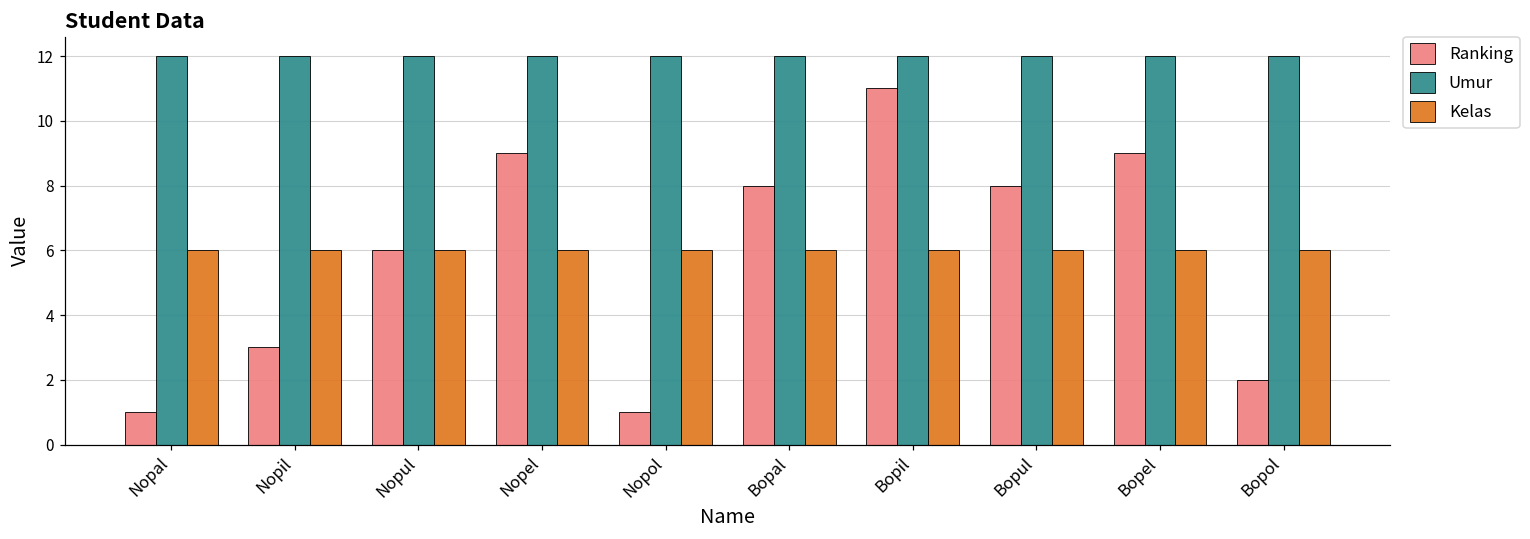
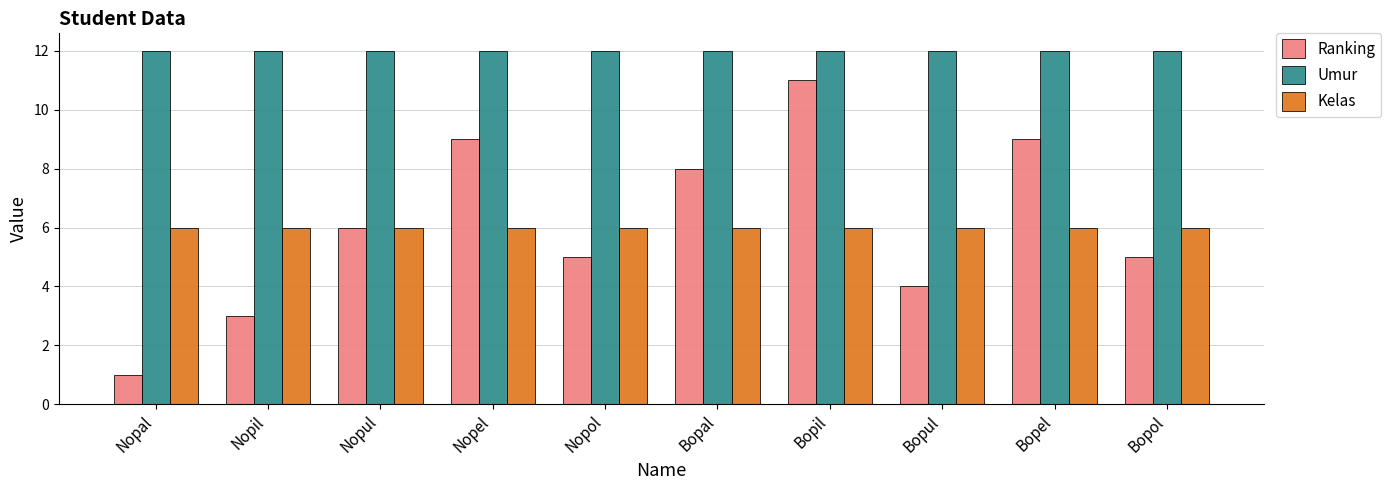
  {
    "Ranking": {
      "Nopal": 1,
      "Nopil": 3,
      "Nopul": 6,
      "Nopel": 9,
-     "Nopol": 1,
+     "Nopol": 5,
      "Bopal": 8,
      "Bopil": 11,
-     "Bopul": 8,
+     "Bopul": 4,
      "Bopel": 9,
-     "Bopol": 2
+     "Bopol": 5
    },
    "Umur": {
      "Nopal": 12,
      "Nopil": 12,
      "Nopul": 12,
      "Nopel": 12,
      "Nopol": 12,
      "Bopal": 12,
      "Bopil": 12,
      "Bopul": 12,
      "Bopel": 12,
      "Bopol": 12
    },
    "Kelas": {
      "Nopal": 6,
      "Nopil": 6,
      "Nopul": 6,
      "Nopel": 6,
      "Nopol": 6,
      "Bopal": 6,
      "Bopil": 6,
      "Bopul": 6,
      "Bopel": 6,
      "Bopol": 6
    }
  }
